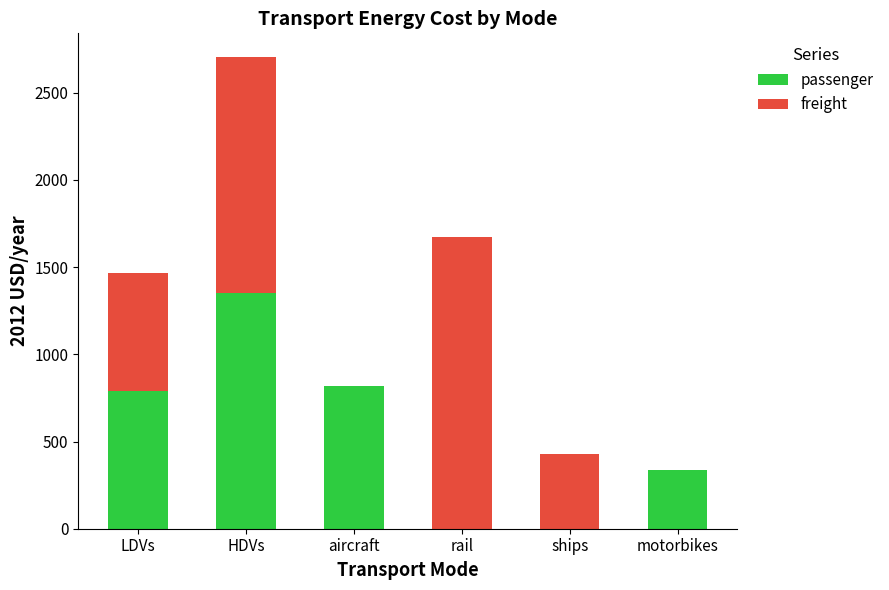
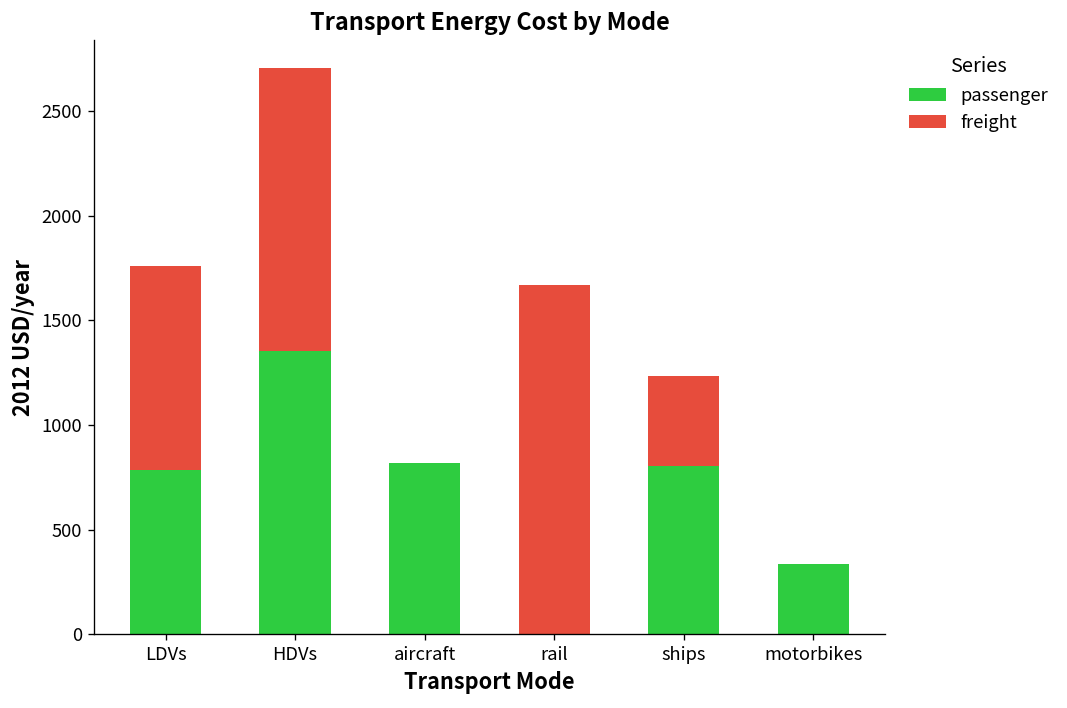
  {
    "passenger": {
      "LDVs": 790,
      "HDVs": 1350,
      "aircraft": 820,
      "rail": 0,
-     "ships": 0,
+     "ships": 810,
      "motorbikes": 340
    },
    "freight": {
-     "LDVs": 680,
+     "LDVs": 970,
      "HDVs": 1350,
      "aircraft": 0,
      "rail": 1670,
      "ships": 430,
      "motorbikes": 0
    }
  }
